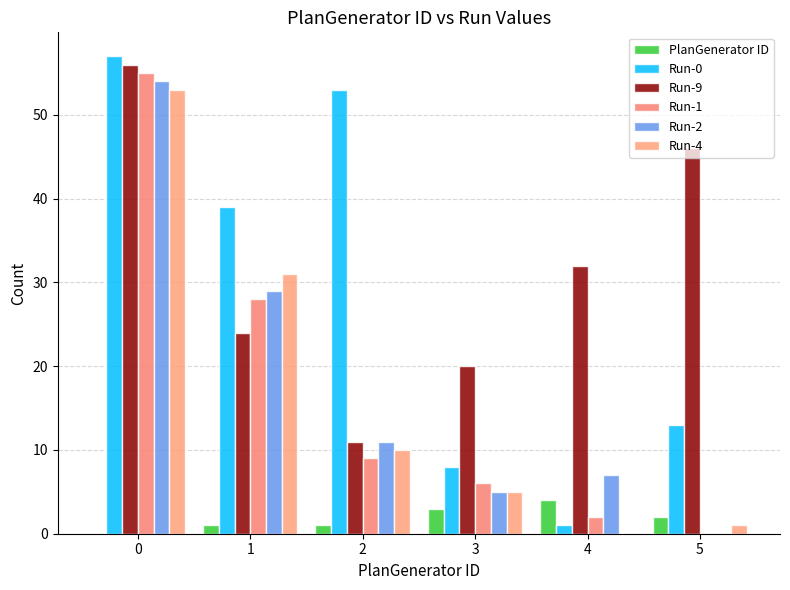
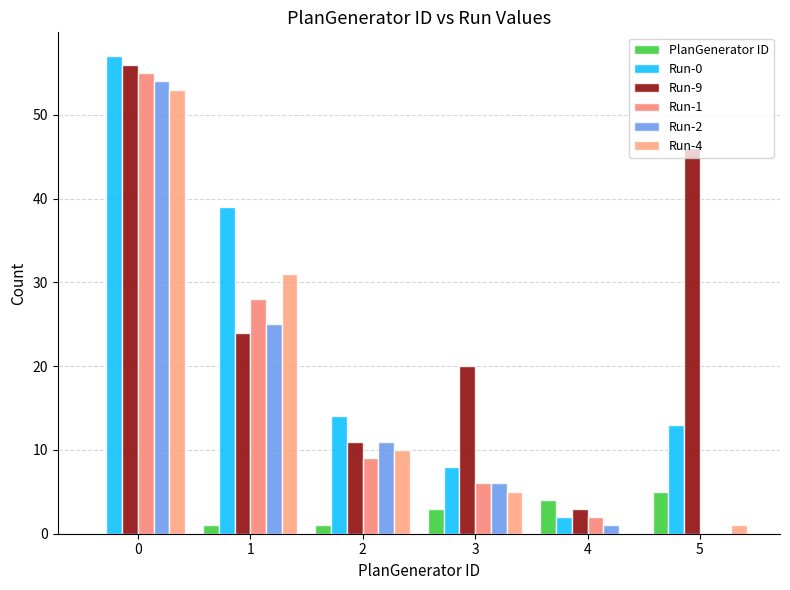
  {
    "PlanGenerator ID": {
      "0": 0,
      "1": 1,
      "2": 1,
      "3": 3,
      "4": 4,
-     "5": 2
+     "5": 5
    },
    "Run-0": {
      "0": 57,
      "1": 39,
-     "2": 53,
+     "2": 14,
      "3": 8,
-     "4": 1,
+     "4": 2,
      "5": 13
    },
    "Run-9": {
      "0": 56,
      "1": 24,
      "2": 11,
      "3": 20,
-     "4": 32
+     "4": 3
    },
    "Run-2": {
      "0": 54,
-     "1": 29,
+     "1": 25,
      "2": 11,
-     "3": 5,
-     "4": 7,
+     "3": 6,
+     "4": 1,
      "5": 0
    }
  }
